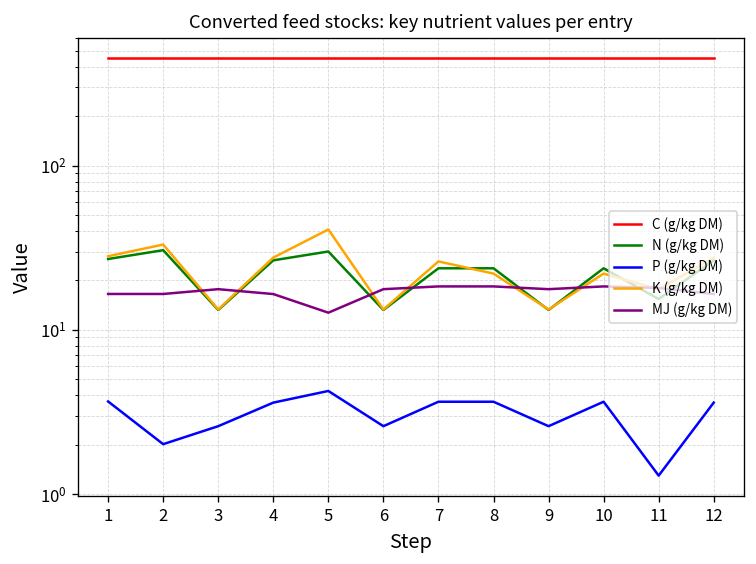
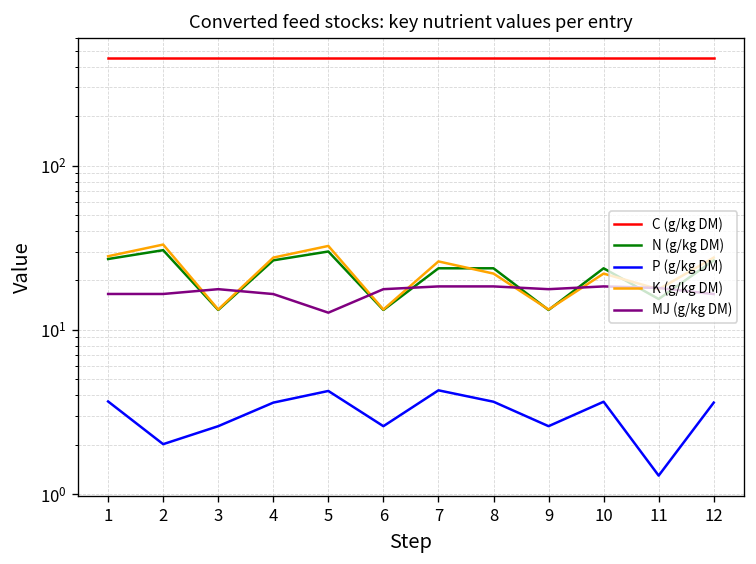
  {
    "C (g/kg DM)": {
      "1": 450,
      "2": 450,
      "3": 450,
      "4": 450,
      "5": 450,
      "6": 450,
      "7": 450,
      "8": 450,
      "9": 450,
      "10": 450,
      "11": 450,
      "12": 450
    },
    "N (g/kg DM)": {
      "2": 31,
      "5": 30,
      "7": 24,
      "8": 24,
      "10": 24
    },
    "P (g/kg DM)": {
      "1": 3.7,
      "2": 2.0,
      "3": 2.6,
      "4": 3.6,
      "5": 4.2,
      "6": 2.6,
-     "7": 3.7,
+     "7": 4.3,
      "8": 3.7,
      "9": 2.6,
      "10": 3.7,
      "11": 1.3,
      "12": 3.6
    },
    "K (g/kg DM)": {
      "2": 33,
-     "5": 41,
+     "5": 32,
      "7": 26,
      "8": 22,
      "10": 22
    },
    "MJ (g/kg DM)": {
      "1": 17,
      "2": 17,
      "3": 18,
      "4": 17,
      "5": 13,
      "6": 18,
      "7": 18,
      "8": 18,
      "9": 18,
      "10": 18
    }
  }
